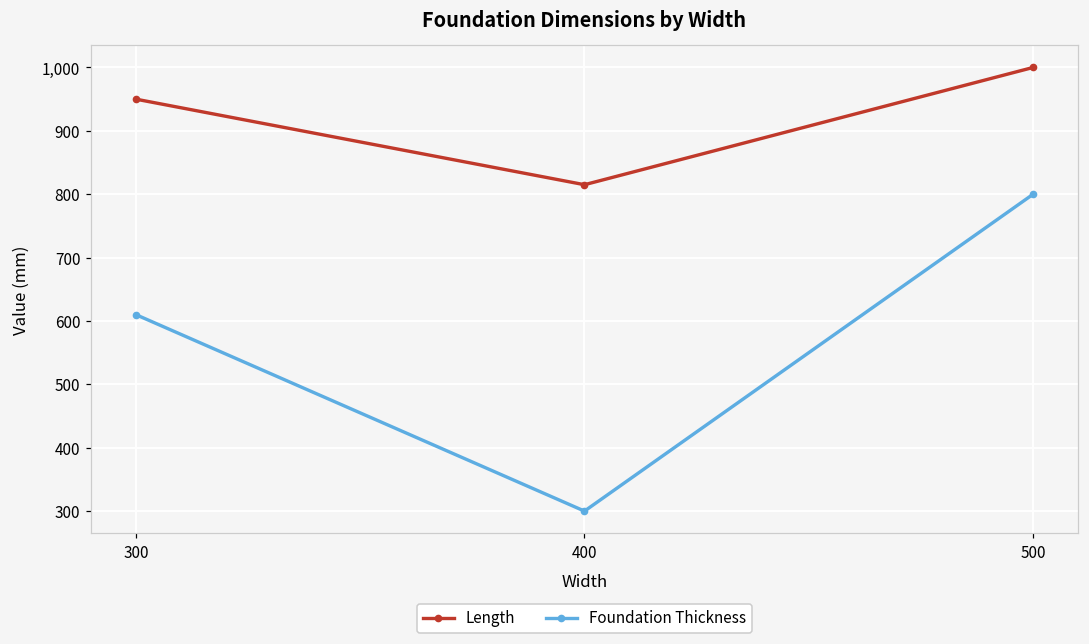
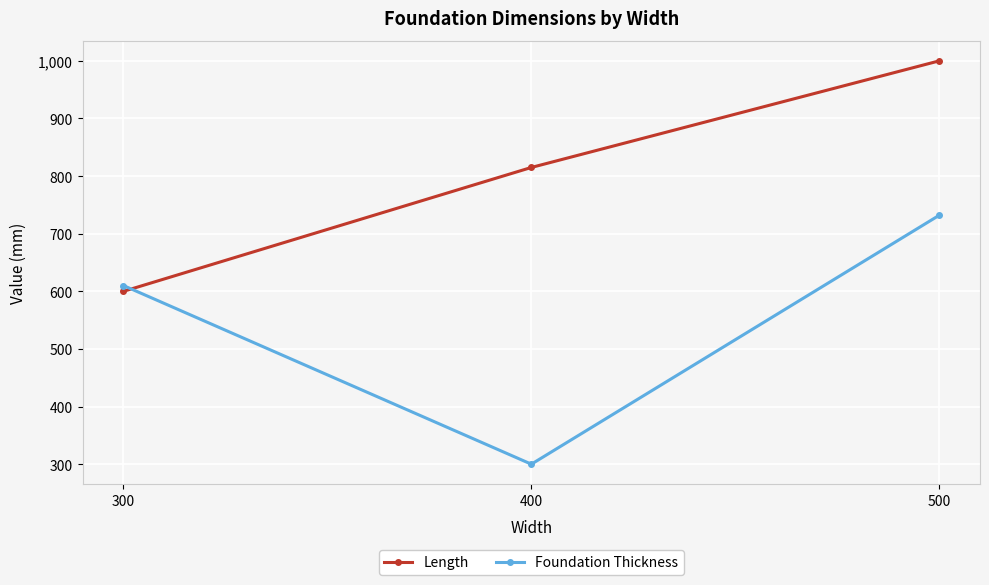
  {
    "Length": {
-     "300": "950",
+     "300": "600",
      "400": "820",
      "500": "1,000"
    },
    "Foundation Thickness": {
      "300": "610",
      "400": "300",
-     "500": "800"
+     "500": "730"
    }
  }
